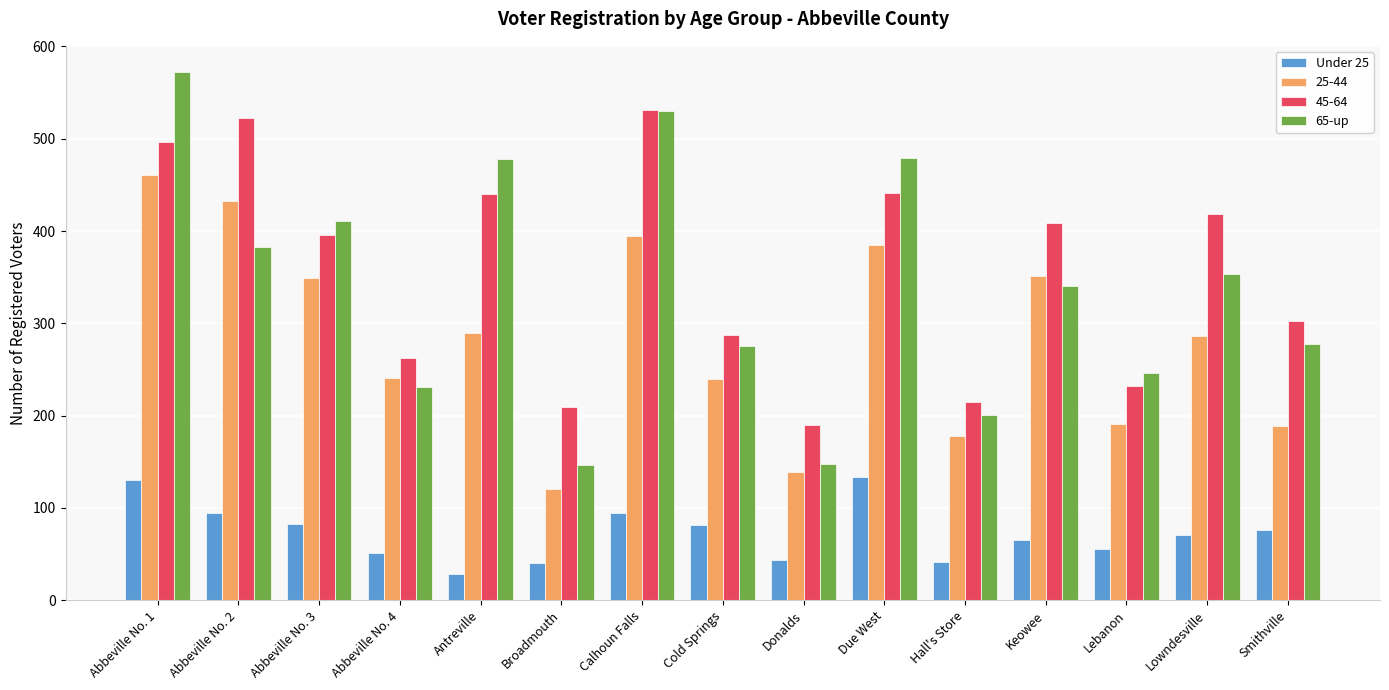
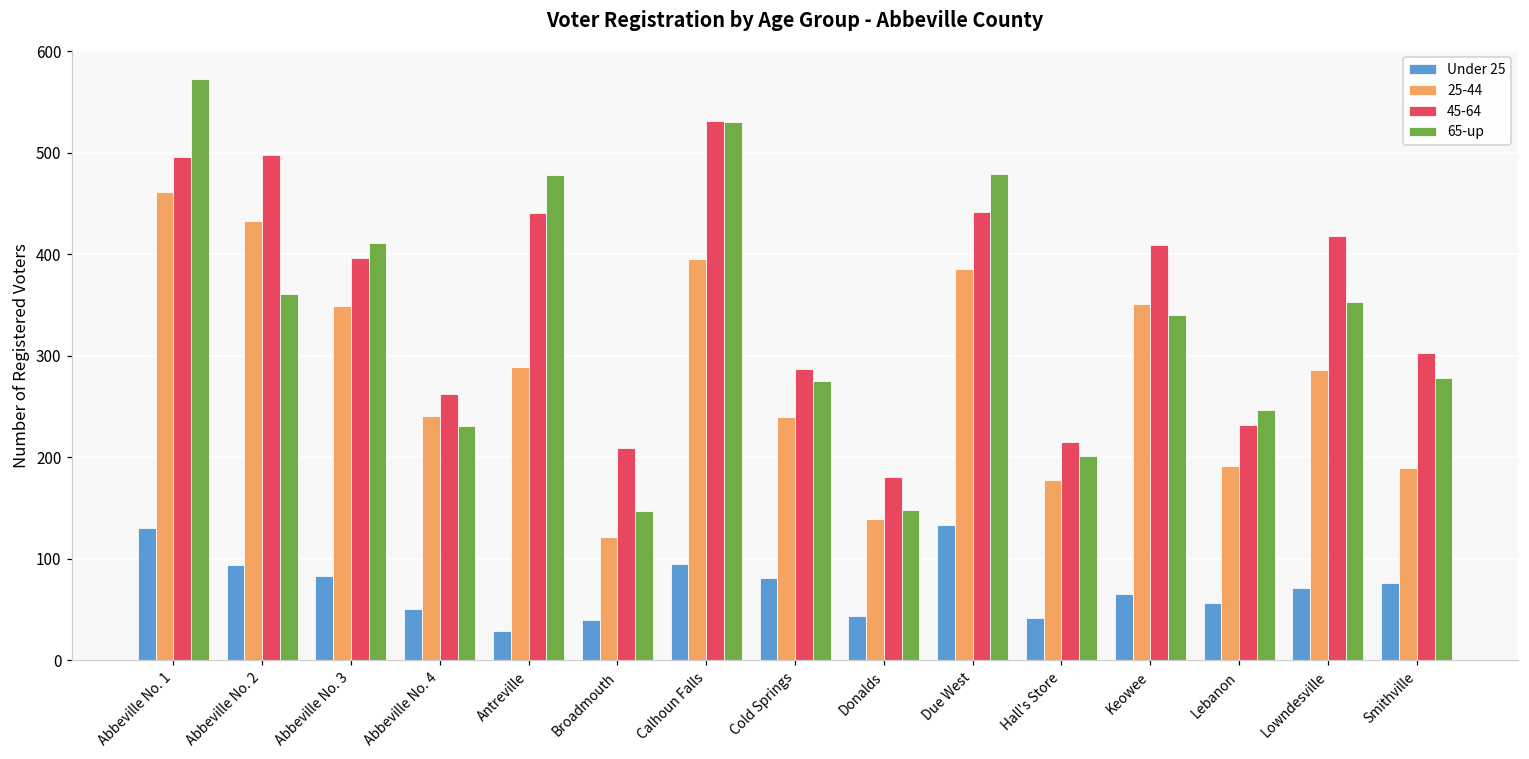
  {
    "Under 25": {
      "Abbeville No. 1": 130,
      "Abbeville No. 2": 90,
      "Abbeville No. 3": 80,
      "Abbeville No. 4": 50,
      "Antreville": 30,
      "Broadmouth": 40,
      "Calhoun Falls": 100,
      "Cold Springs": 80,
      "Donalds": 40,
      "Due West": 130,
      "Hall's Store": 40,
      "Keowee": 70,
      "Lebanon": 60,
      "Lowndesville": 70,
      "Smithville": 80
    },
    "25-44": {
      "Abbeville No. 1": 460,
      "Abbeville No. 2": 430,
      "Abbeville No. 3": 350,
      "Abbeville No. 4": 240,
      "Antreville": 290,
      "Broadmouth": 120,
      "Calhoun Falls": 400,
      "Cold Springs": 240,
      "Donalds": 140,
      "Due West": 390,
      "Hall's Store": 180,
      "Keowee": 350,
      "Lebanon": 190,
      "Lowndesville": 290,
      "Smithville": 190
    },
    "45-64": {
      "Abbeville No. 1": 500,
-     "Abbeville No. 2": 520,
+     "Abbeville No. 2": 500,
      "Abbeville No. 3": 400,
      "Abbeville No. 4": 260,
      "Antreville": 440,
      "Broadmouth": 210,
      "Calhoun Falls": 530,
      "Cold Springs": 290,
-     "Donalds": 190,
+     "Donalds": 180,
      "Due West": 440,
      "Hall's Store": 220,
      "Keowee": 410,
      "Lebanon": 230,
      "Lowndesville": 420,
      "Smithville": 300
    },
    "65-up": {
      "Abbeville No. 1": 570,
-     "Abbeville No. 2": 380,
+     "Abbeville No. 2": 360,
      "Abbeville No. 3": 410,
      "Abbeville No. 4": 230,
      "Antreville": 480,
      "Broadmouth": 150,
      "Calhoun Falls": 530,
      "Cold Springs": 280,
      "Donalds": 150,
      "Due West": 480,
      "Hall's Store": 200,
      "Keowee": 340,
      "Lebanon": 250,
      "Lowndesville": 350,
      "Smithville": 280
    }
  }
